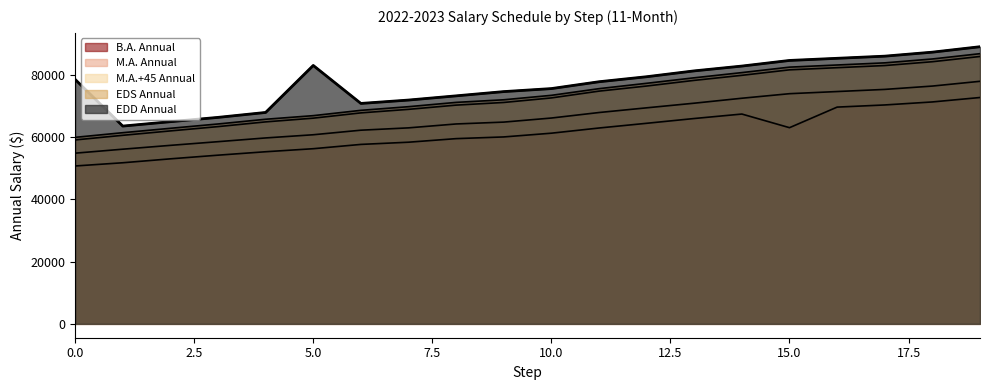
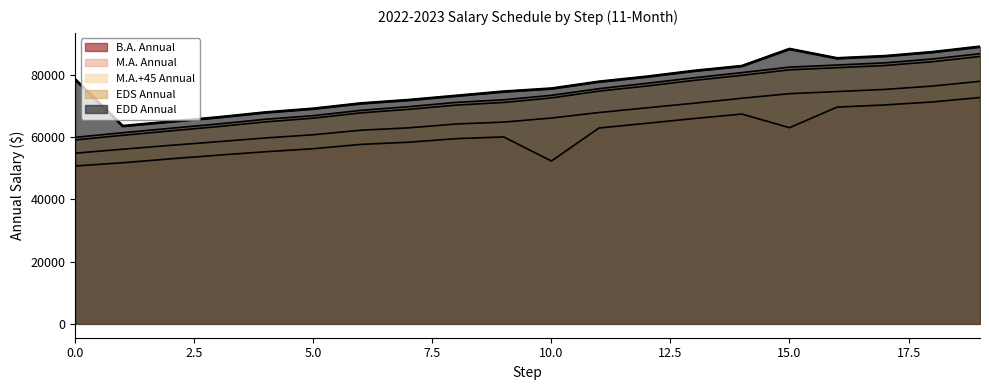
  {
    "B.A. Annual": {
      "0.0": 51000,
      "5.0": 56000,
-     "10.0": 61000,
+     "10.0": 52000,
      "15.0": 63000
    },
    "EDD Annual": {
      "0.0": 78000,
-     "5.0": 83000,
+     "5.0": 69000,
      "10.0": 76000,
-     "15.0": 85000
+     "15.0": 88000
    }
  }
